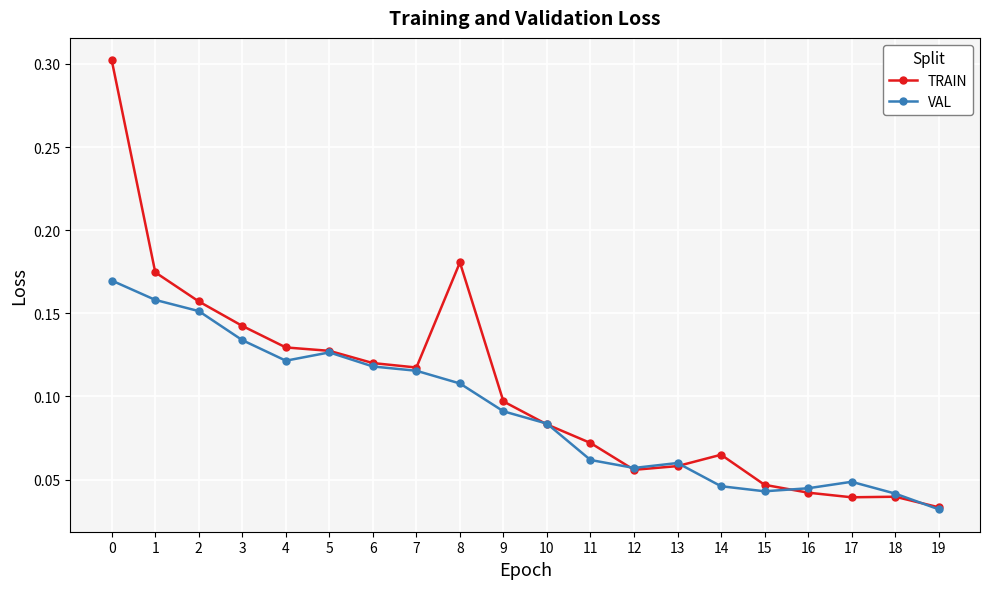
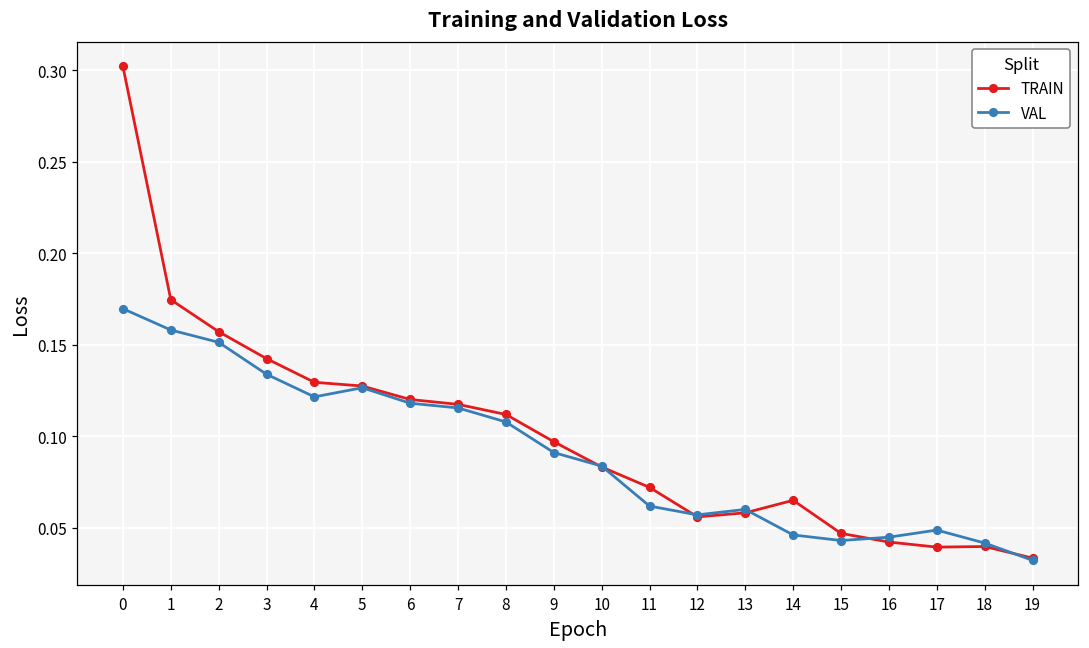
  {
    "TRAIN": {
      "0": 0.302,
      "1": 0.175,
      "2": 0.157,
      "3": 0.142,
      "4": 0.129,
      "6": 0.120,
      "7": 0.117,
-     "8": 0.181,
+     "8": 0.112,
      "9": 0.097,
      "11": 0.072,
      "13": 0.058,
      "14": 0.065,
      "15": 0.047,
      "16": 0.042,
      "17": 0.039,
      "18": 0.040
    },
    "VAL": {
      "0": 0.170,
      "1": 0.158,
      "2": 0.151,
      "3": 0.134,
      "4": 0.122,
      "6": 0.118,
      "7": 0.115,
      "8": 0.108,
      "9": 0.091,
      "11": 0.062,
      "13": 0.060,
      "14": 0.046,
      "15": 0.043,
      "16": 0.045,
      "17": 0.049,
      "18": 0.042
    }
  }
